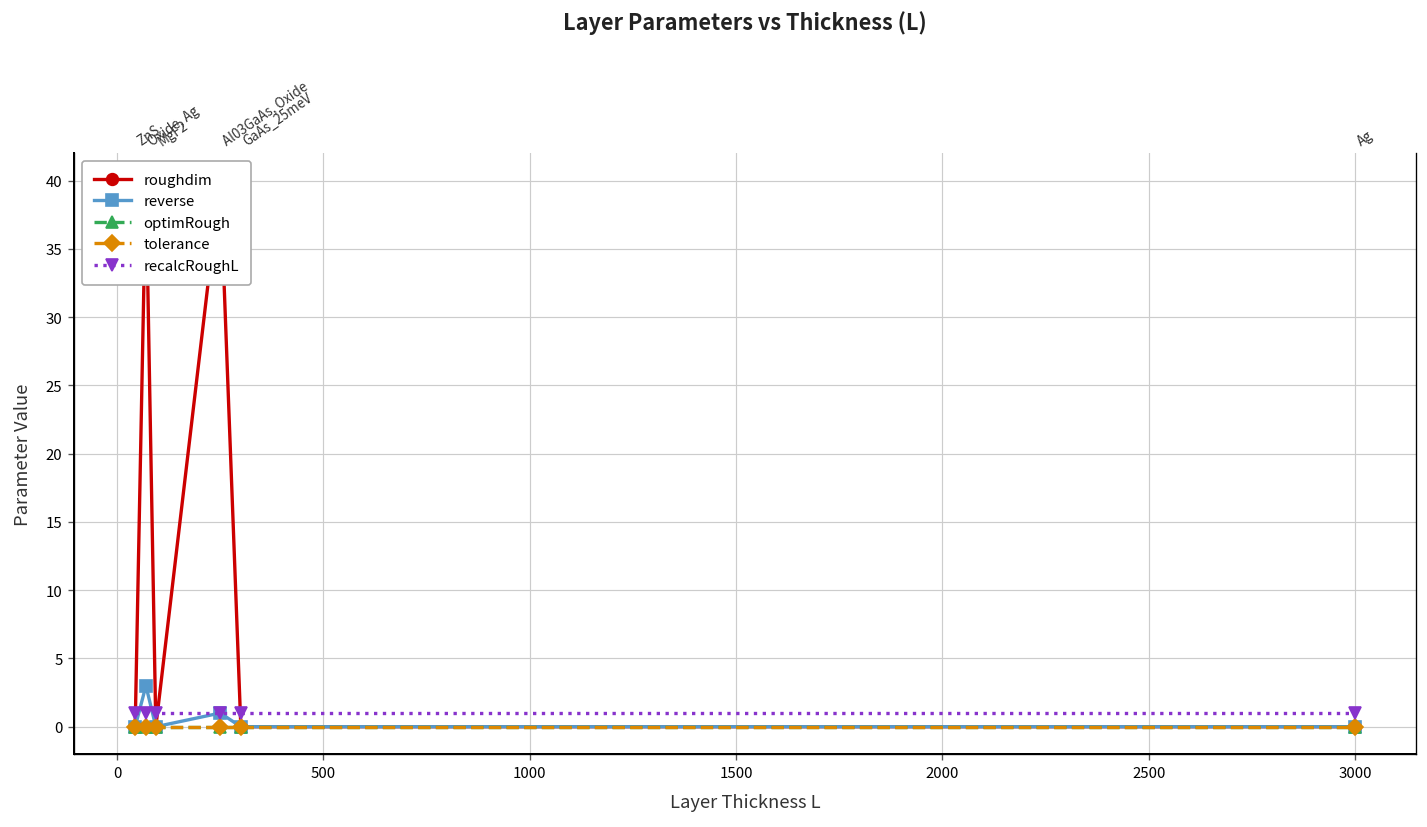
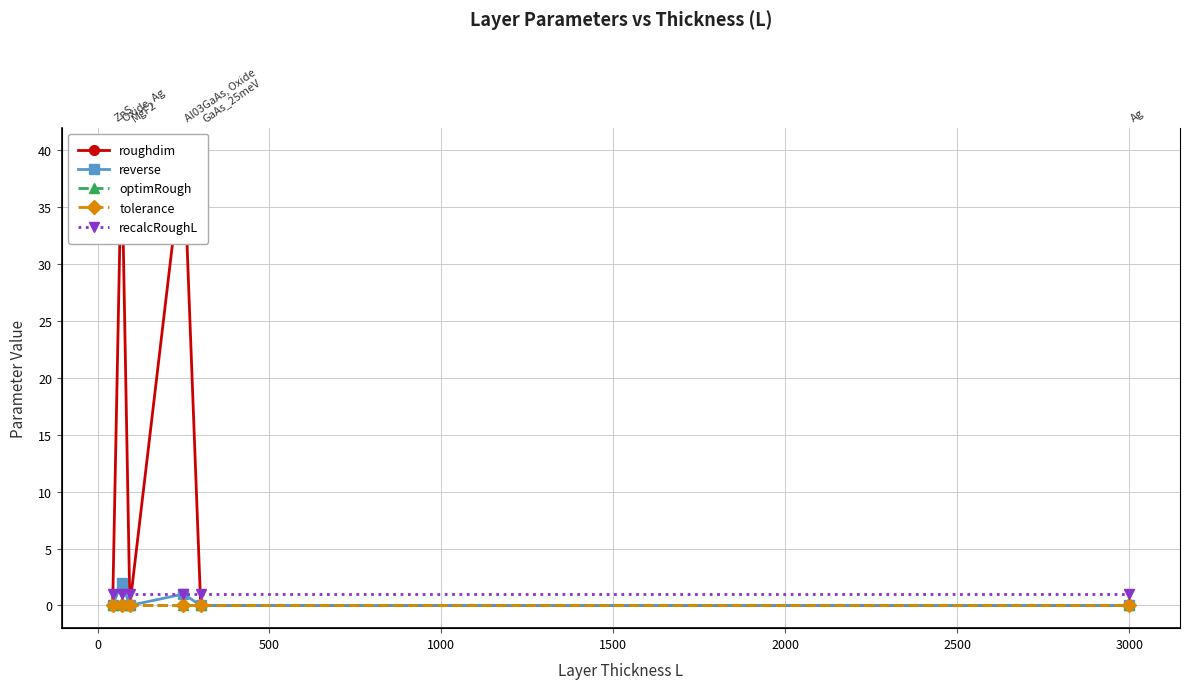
  {
    "reverse": {
-     "Oxide, Ag": 3
+     "Oxide, Ag": 2
    },
    "tolerance": {
      "Oxide, Ag": 0,
      "Al03GaAs, Oxide": 0
    },
    "recalcRoughL": {
      "ZnS": 1,
      "Oxide, Ag": 1,
      "MgF2": 1,
      "GaAs_25meV": 1,
      "3000": 1
    }
  }
